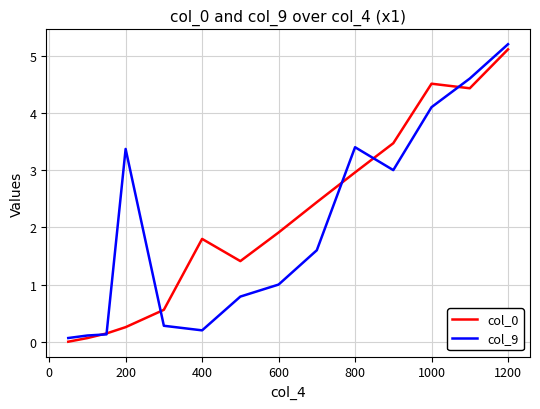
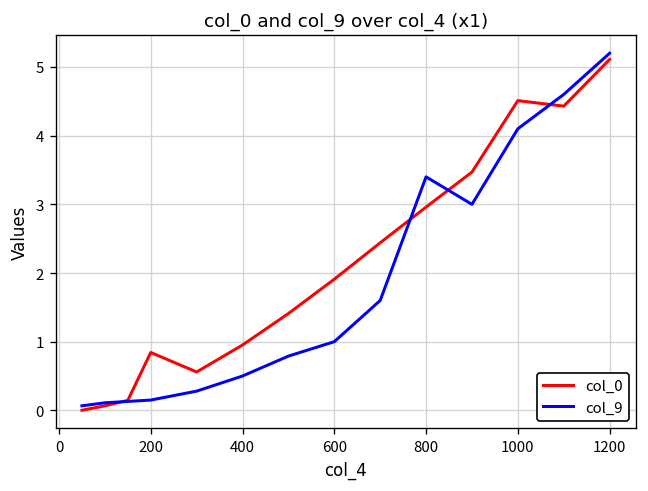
  {
    "col_0": {
-     "200": 0.3,
-     "400": 1.8,
+     "200": 0.8,
+     "400": 1.0,
      "600": 1.9,
      "800": 3.0,
      "1000": 4.5,
      "1200": 5.1
    },
    "col_9": {
-     "200": 3.4,
-     "400": 0.2,
+     "200": 0.2,
+     "400": 0.5,
      "600": 1.0,
      "800": 3.4,
      "1000": 4.1,
      "1200": 5.2
    }
  }
